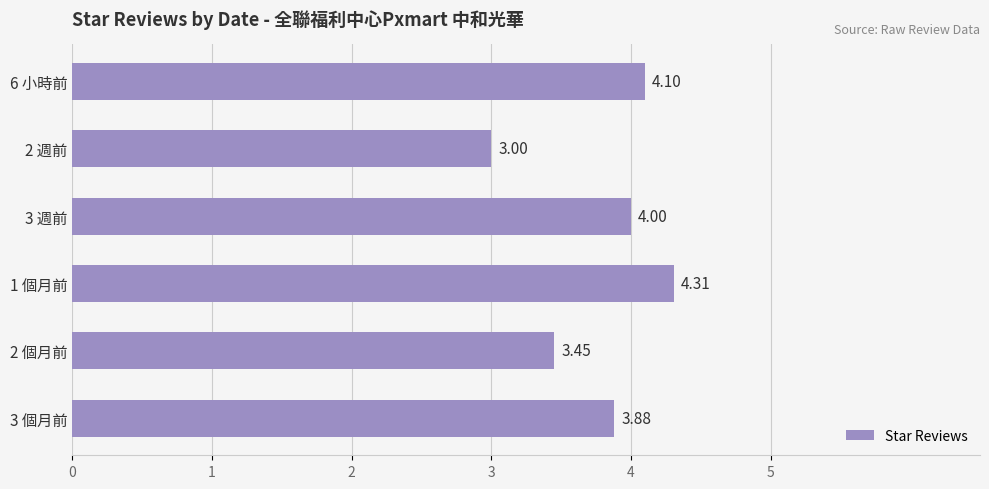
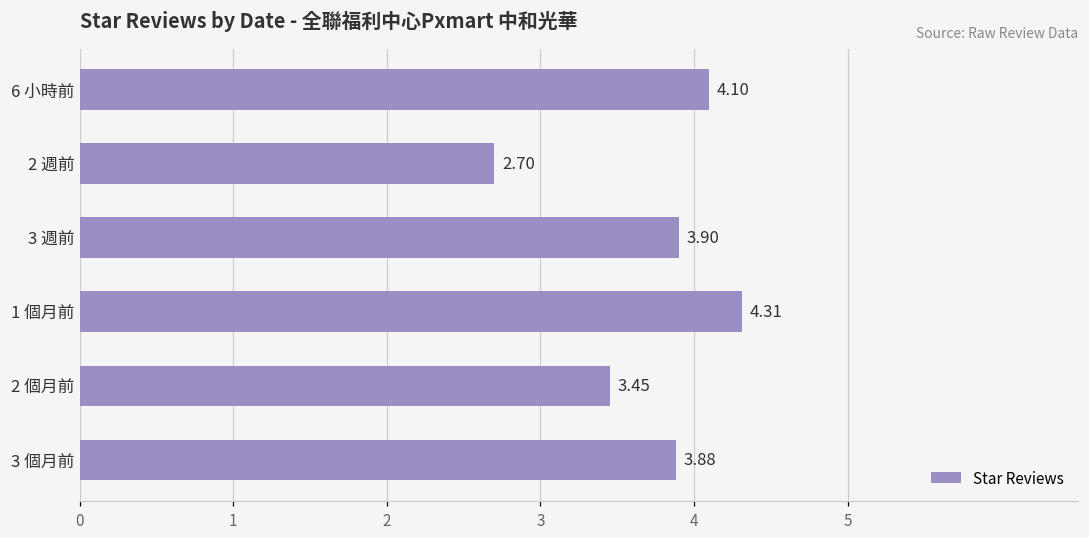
  {
    "6 小時前": 4.10,
-   "2 週前": 3.00,
-   "3 週前": 4.00,
+   "2 週前": 2.70,
+   "3 週前": 3.90,
    "1 個月前": 4.31,
    "2 個月前": 3.45,
    "3 個月前": 3.88
  }
